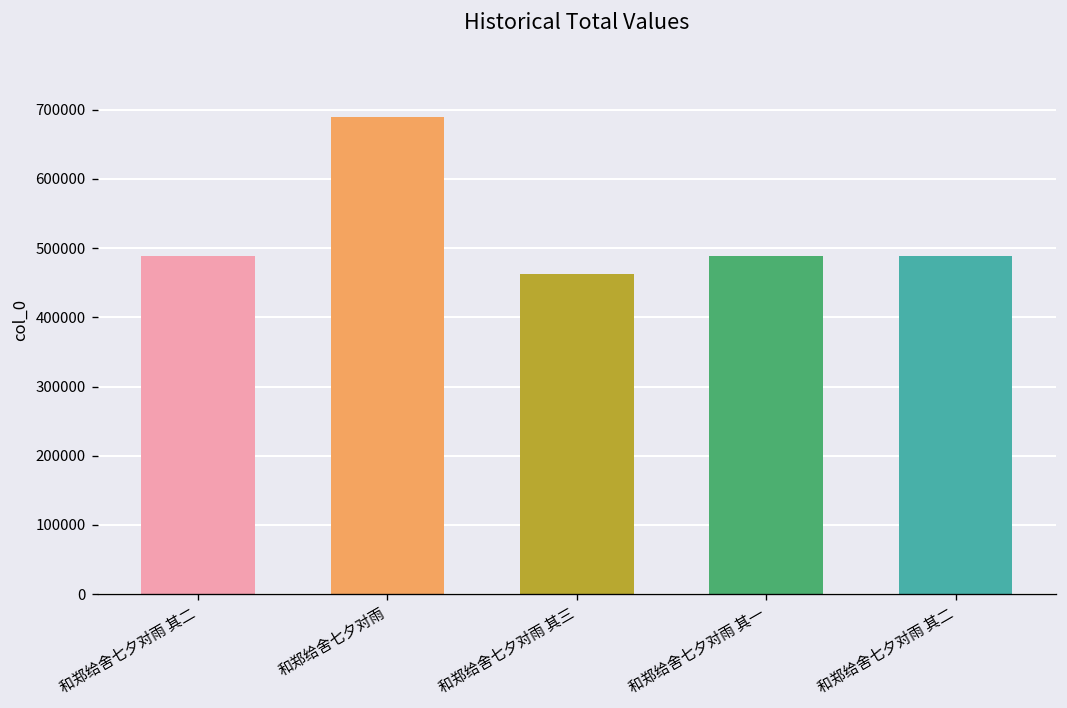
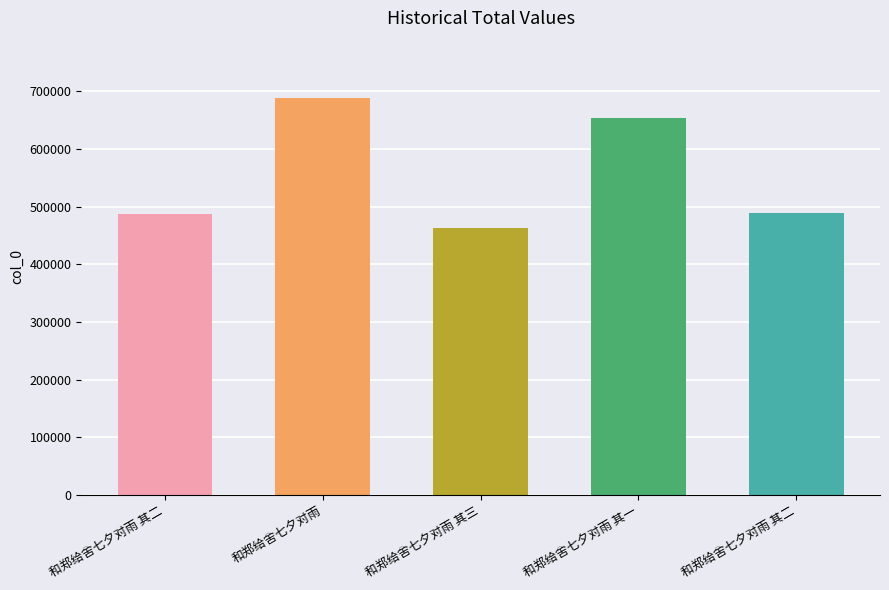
  {
    "和郑给舍七夕对雨": 690000,
    "和郑给舍七夕对雨 其三": 460000,
-   "和郑给舍七夕对雨 其一": 490000
+   "和郑给舍七夕对雨 其一": 650000
  }
